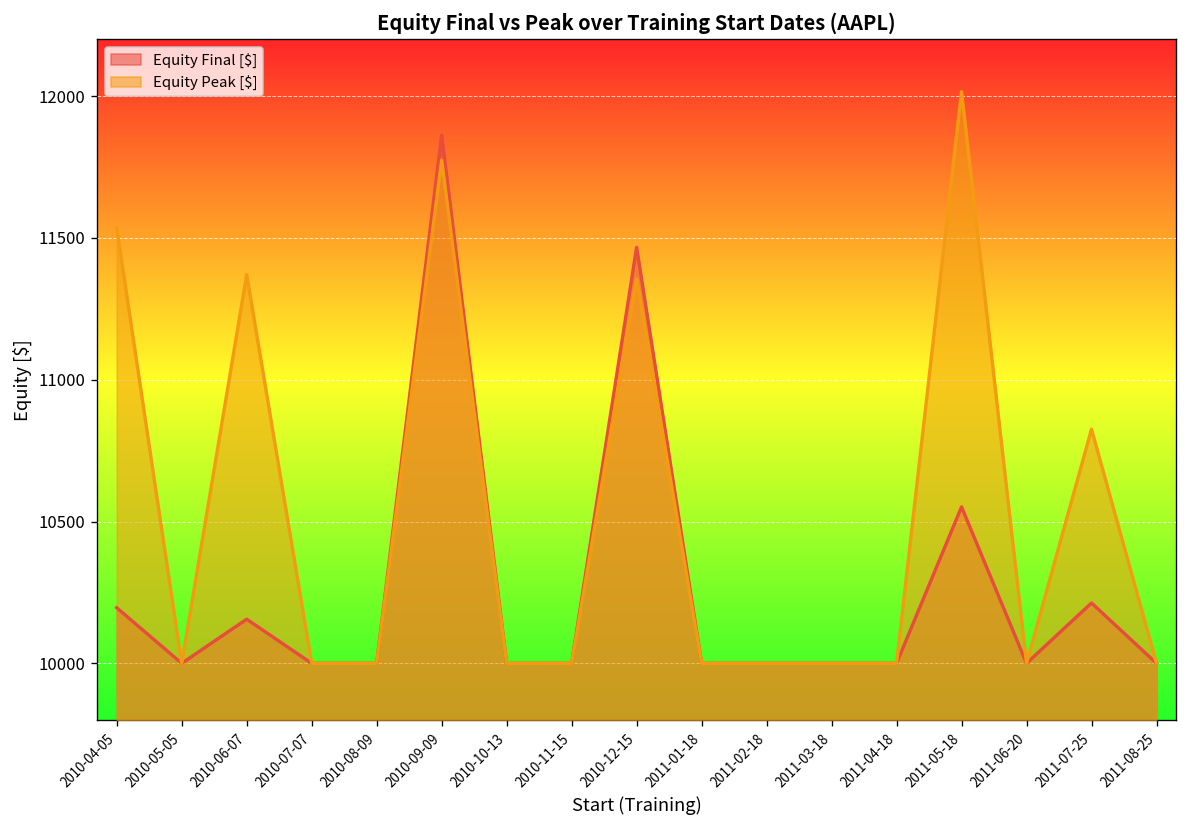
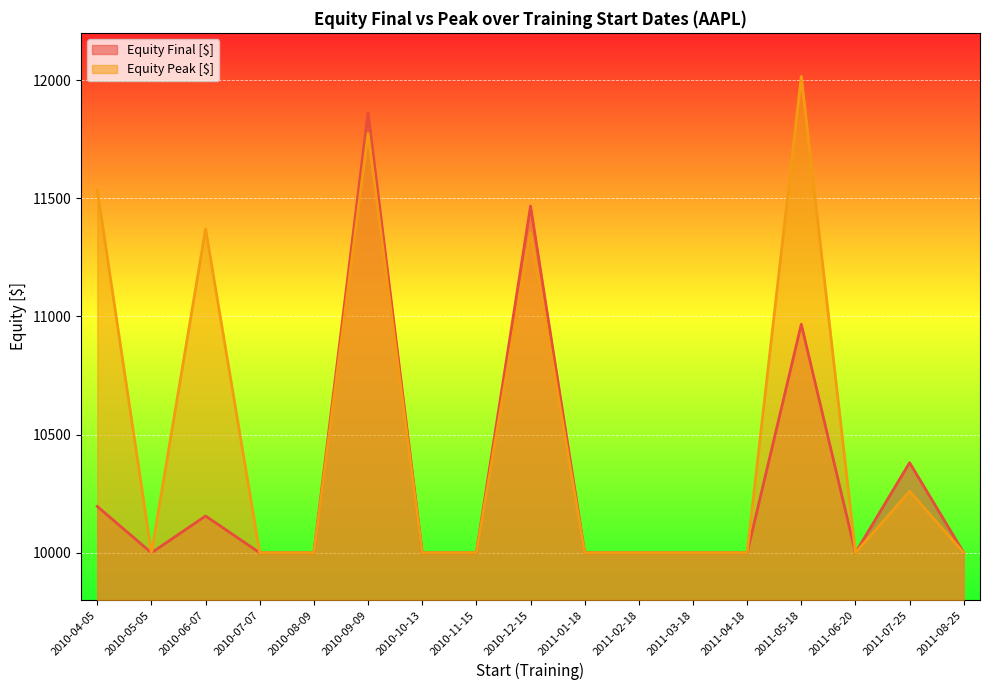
  {
    "Equity Final [$]": {
      "2010-04-05": 10200,
      "2010-06-07": 10160,
      "2010-09-09": 11860,
      "2010-12-15": 11470,
-     "2011-05-18": 10550,
-     "2011-07-25": 10210
+     "2011-05-18": 10970,
+     "2011-07-25": 10380
    },
    "Equity Peak [$]": {
      "2010-04-05": 11530,
      "2010-06-07": 11370,
      "2010-09-09": 11770,
      "2010-12-15": 11360,
      "2011-05-18": 12020,
-     "2011-07-25": 10830
+     "2011-07-25": 10260
    }
  }
